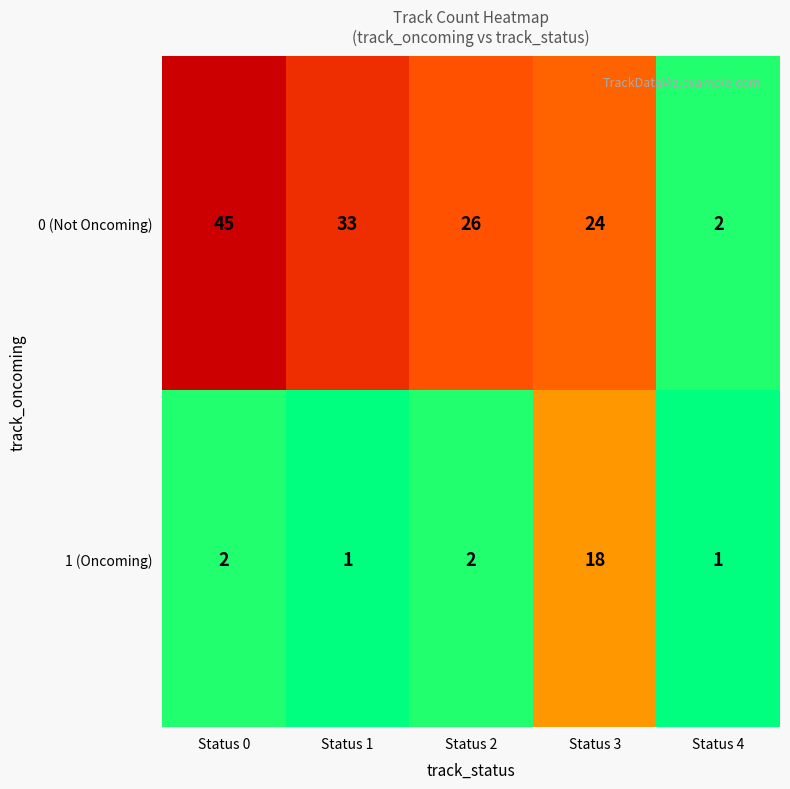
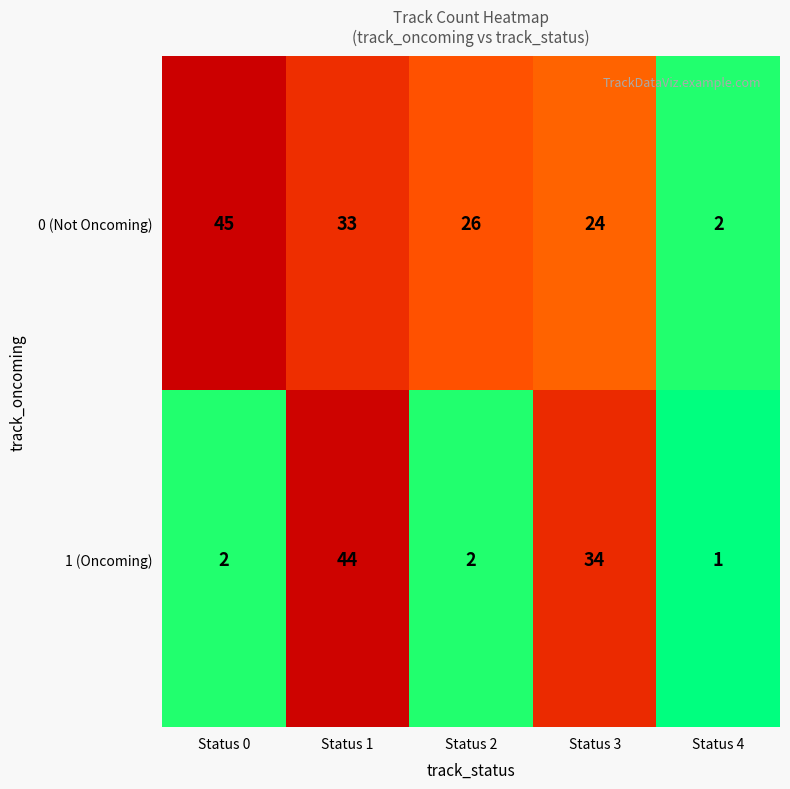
  {
    "0 (Not Oncoming)": {
      "Status 0": 45,
      "Status 1": 33,
      "Status 2": 26,
      "Status 3": 24
    },
    "1 (Oncoming)": {
      "Status 0": 2,
-     "Status 1": 1,
+     "Status 1": 44,
      "Status 2": 2,
-     "Status 3": 18,
+     "Status 3": 34,
      "Status 4": 1
    }
  }
